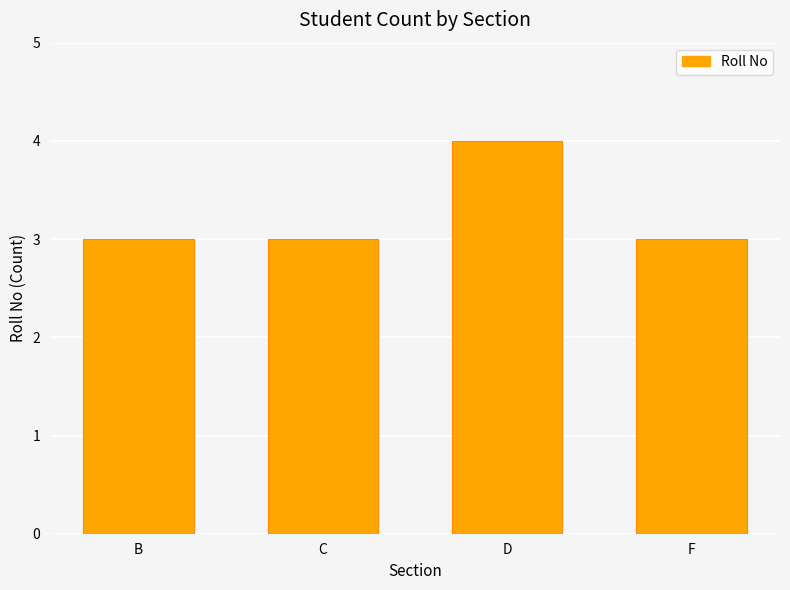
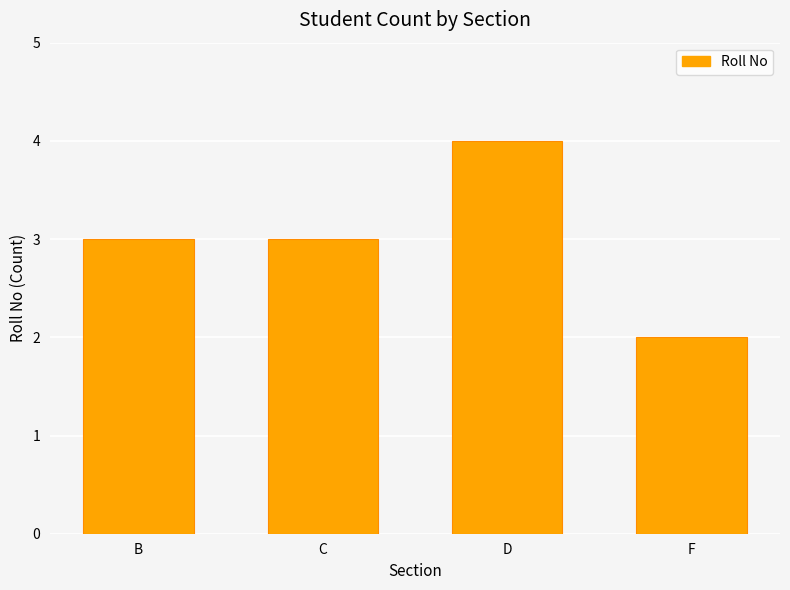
  {
    "B": 3,
    "C": 3,
    "D": 4,
-   "F": 3
+   "F": 2
  }
